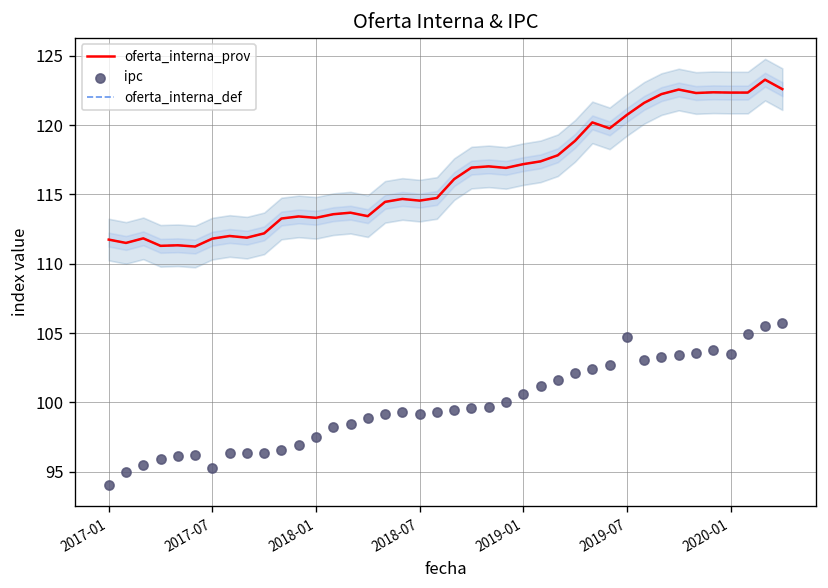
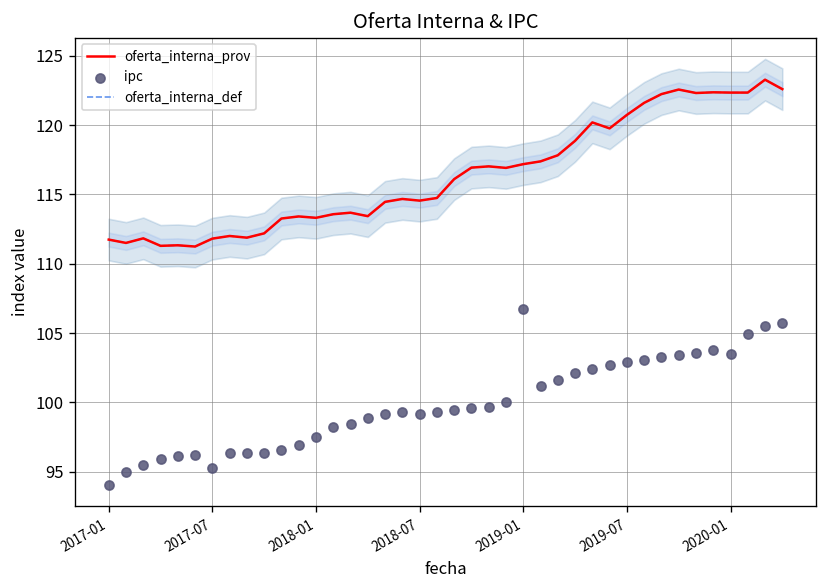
  {
    "ipc": {
-     "2019-01": 100.6,
-     "2019-07": 104.7
+     "2019-01": 106.7,
+     "2019-07": 102.9
    }
  }
